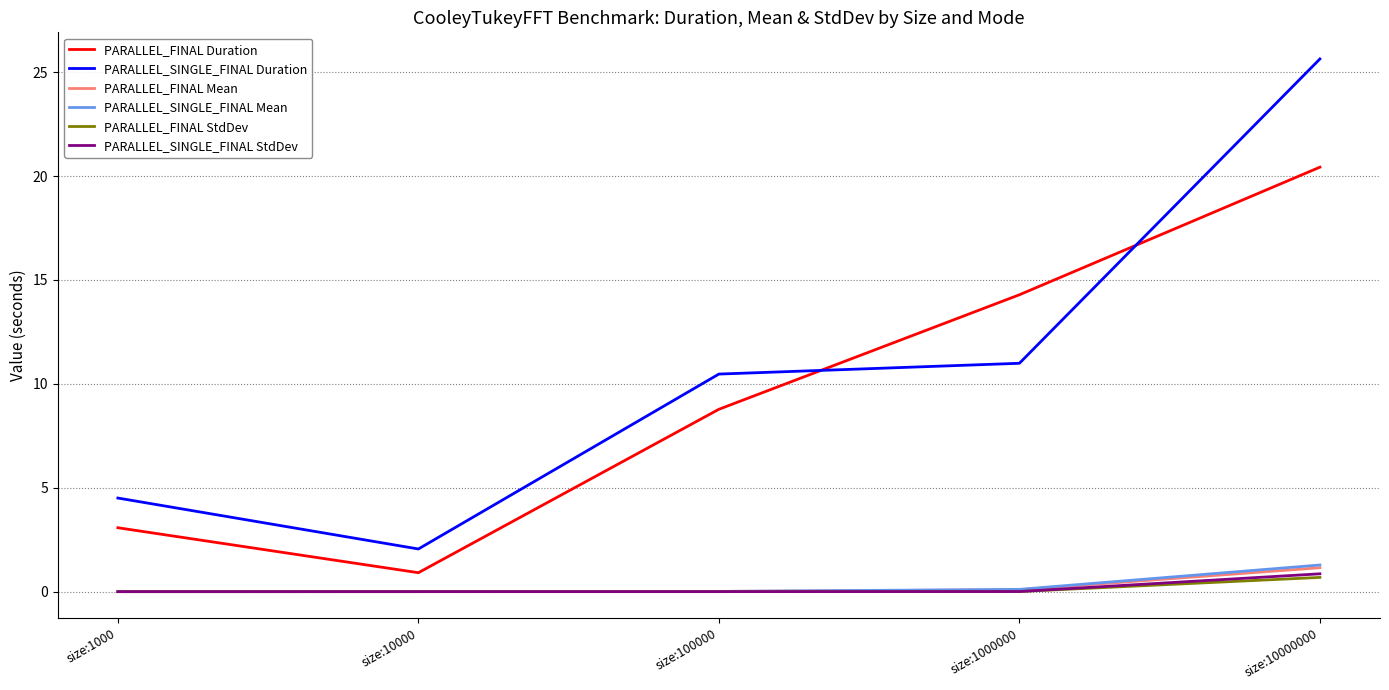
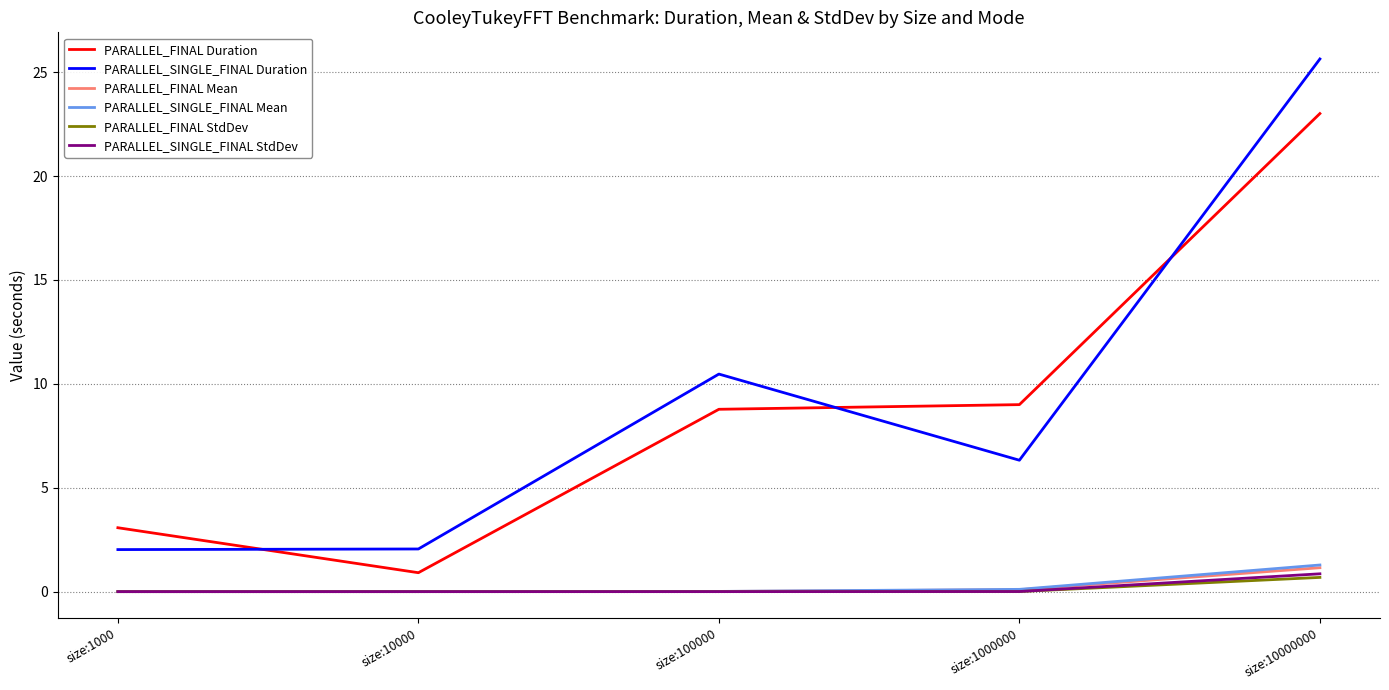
  {
    "PARALLEL_FINAL Duration": {
      "size:1000": 3.1,
      "size:10000": 0.9,
      "size:100000": 8.8,
-     "size:1000000": 14.3,
-     "size:10000000": 20.4
+     "size:1000000": 9.0,
+     "size:10000000": 23.0
    },
    "PARALLEL_SINGLE_FINAL Duration": {
-     "size:1000": 4.5,
+     "size:1000": 2.0,
      "size:10000": 2.1,
      "size:100000": 10.5,
-     "size:1000000": 11.0,
+     "size:1000000": 6.3,
      "size:10000000": 25.6
    },
    "PARALLEL_FINAL Mean": {
      "size:10000000": 1.2
    },
    "PARALLEL_SINGLE_FINAL Mean": {
      "size:10000000": 1.3
    },
    "PARALLEL_FINAL StdDev": {
      "size:10000000": 0.7
    },
    "PARALLEL_SINGLE_FINAL StdDev": {
      "size:10000000": 0.9
    }
  }
